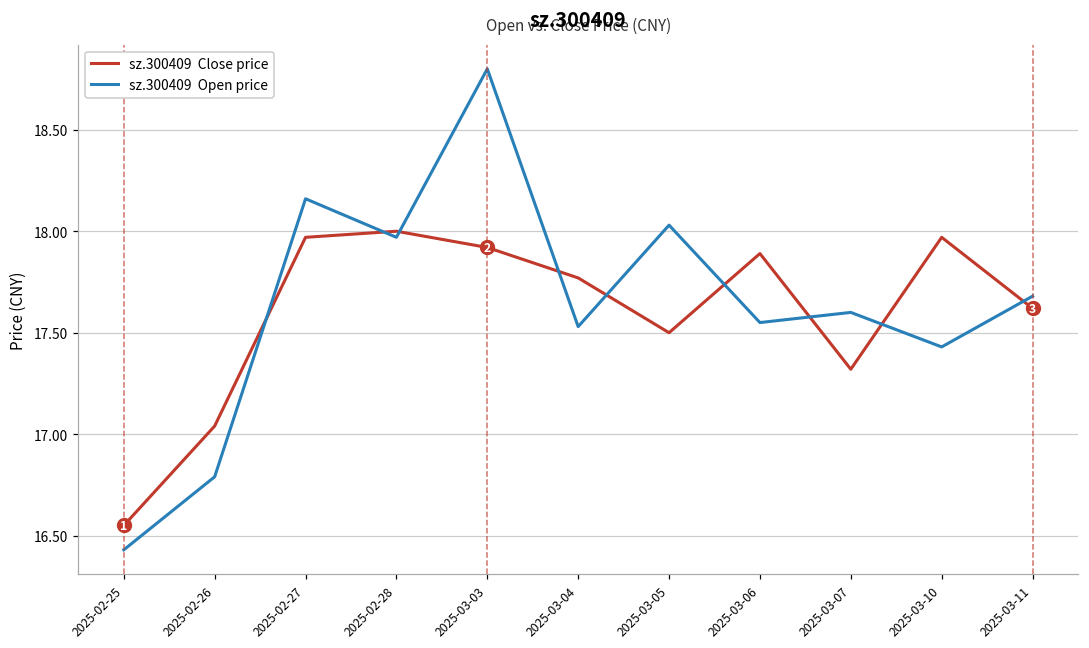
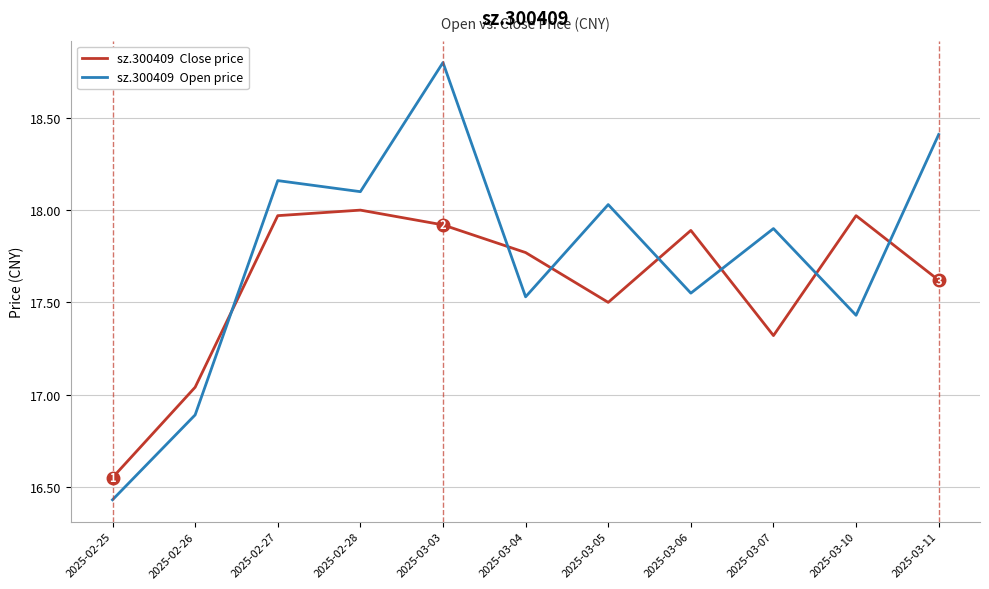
  {
    "sz.300409 Open price": {
      "2025-02-25": 16.43,
-     "2025-02-26": 16.79,
+     "2025-02-26": 16.89,
      "2025-02-27": 18.16,
-     "2025-02-28": 17.97,
+     "2025-02-28": 18.10,
      "2025-03-03": 18.80,
      "2025-03-04": 17.53,
      "2025-03-05": 18.03,
      "2025-03-06": 17.55,
-     "2025-03-07": 17.6,
+     "2025-03-07": 17.9,
      "2025-03-10": 17.43,
-     "2025-03-11": 17.68
+     "2025-03-11": 18.41
    }
  }
